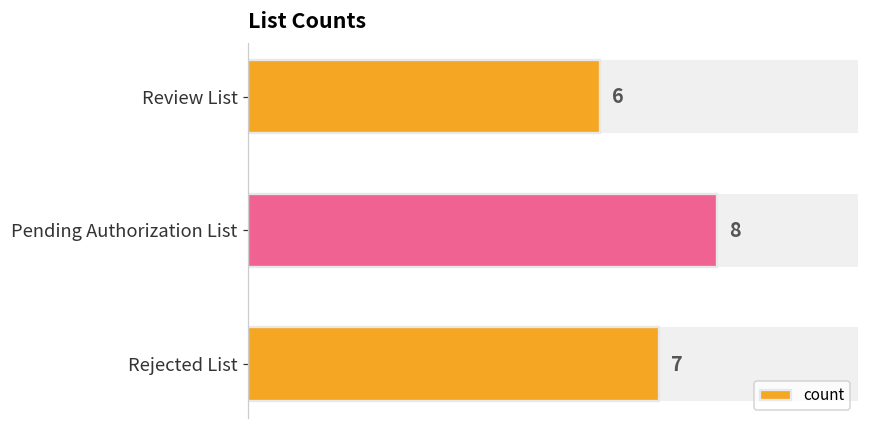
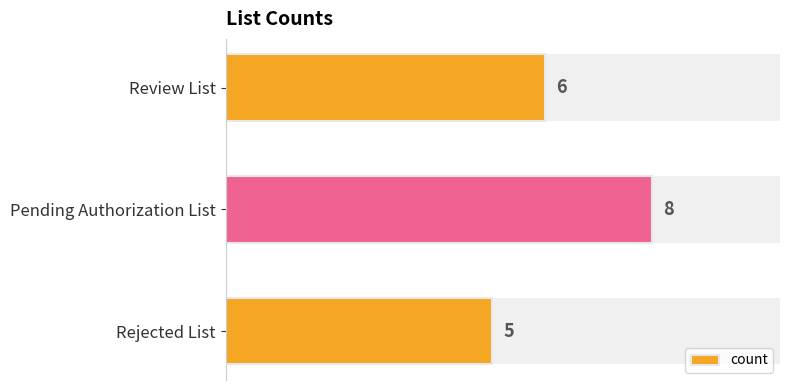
  {
    "count": {
-     "Rejected List": 7
+     "Rejected List": 5
    }
  }
